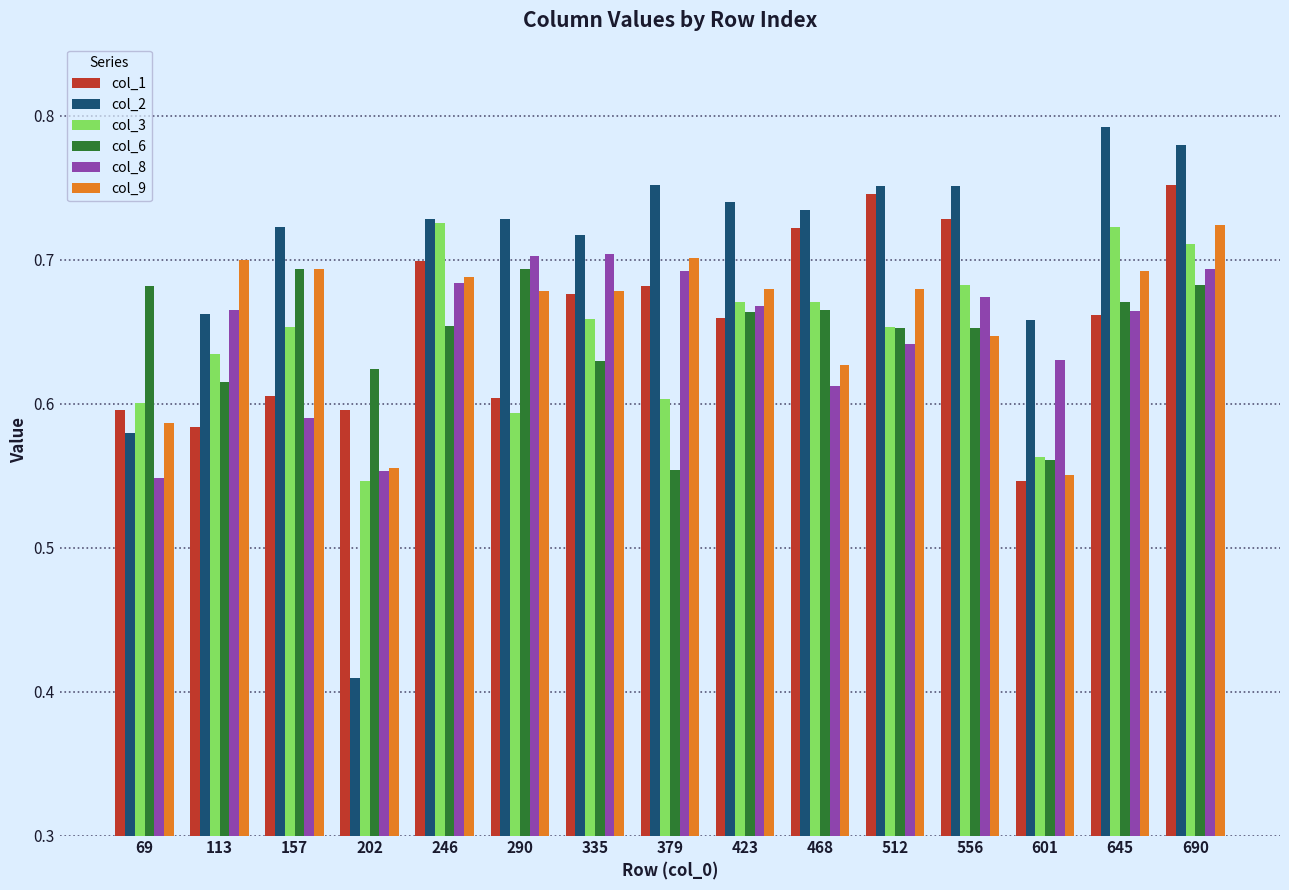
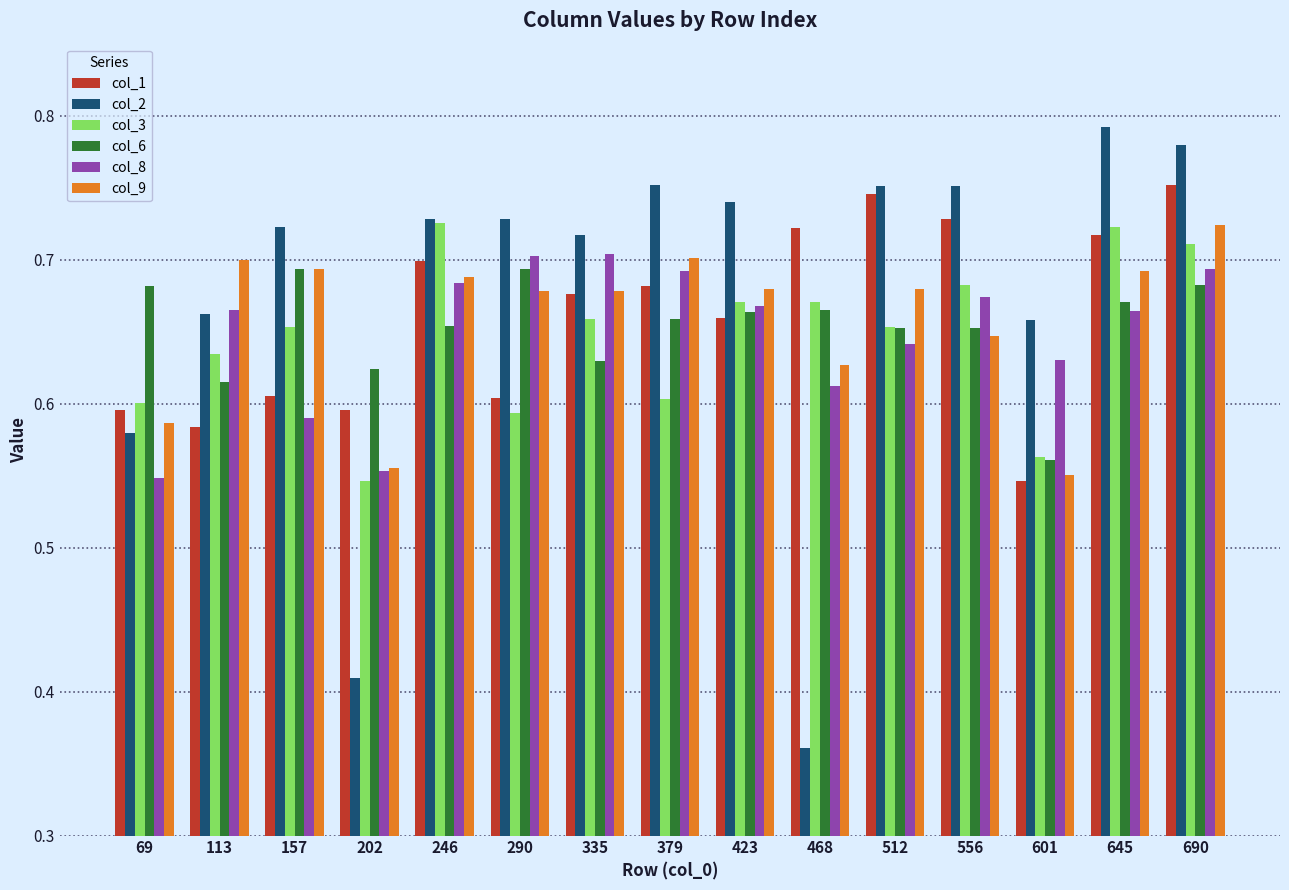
  {
    "col_1": {
      "69": 0.596,
      "113": 0.584,
      "157": 0.606,
      "202": 0.595,
      "246": 0.699,
      "290": 0.604,
      "335": 0.676,
      "379": 0.681,
      "423": 0.659,
      "468": 0.722,
      "512": 0.746,
      "556": 0.728,
      "601": 0.546,
-     "645": 0.662,
+     "645": 0.717,
      "690": 0.752
    },
    "col_2": {
      "69": 0.580,
      "113": 0.662,
      "157": 0.723,
      "202": 0.409,
      "246": 0.728,
      "290": 0.728,
      "335": 0.717,
      "379": 0.752,
      "423": 0.740,
-     "468": 0.734,
+     "468": 0.361,
      "512": 0.751,
      "556": 0.751,
      "601": 0.658,
      "645": 0.792,
      "690": 0.780
    },
    "col_3": {
      "69": 0.601,
      "113": 0.635,
      "157": 0.653,
      "202": 0.546,
      "246": 0.725,
      "290": 0.593,
      "335": 0.659,
      "379": 0.603,
      "423": 0.671,
      "468": 0.671,
      "512": 0.654,
      "556": 0.682,
      "601": 0.563,
      "645": 0.723,
      "690": 0.711
    },
    "col_6": {
      "69": 0.681,
      "113": 0.615,
      "157": 0.694,
      "202": 0.624,
      "246": 0.654,
      "290": 0.694,
      "335": 0.630,
-     "379": 0.554,
+     "379": 0.659,
      "423": 0.664,
      "468": 0.665,
      "512": 0.653,
      "556": 0.652,
      "601": 0.561,
      "645": 0.670,
      "690": 0.682
    },
    "col_8": {
      "69": 0.548,
      "113": 0.665,
      "157": 0.590,
      "202": 0.553,
      "246": 0.684,
      "290": 0.702,
      "335": 0.704,
      "379": 0.692,
      "423": 0.667,
      "468": 0.612,
      "512": 0.641,
      "556": 0.674,
      "601": 0.631,
      "645": 0.664,
      "690": 0.694
    },
    "col_9": {
      "69": 0.587,
      "113": 0.700,
      "157": 0.694,
      "202": 0.555,
      "246": 0.688,
      "290": 0.678,
      "335": 0.678,
      "379": 0.701,
      "423": 0.680,
      "468": 0.627,
      "512": 0.680,
      "556": 0.647,
      "601": 0.551,
      "645": 0.692,
      "690": 0.724
    }
  }
